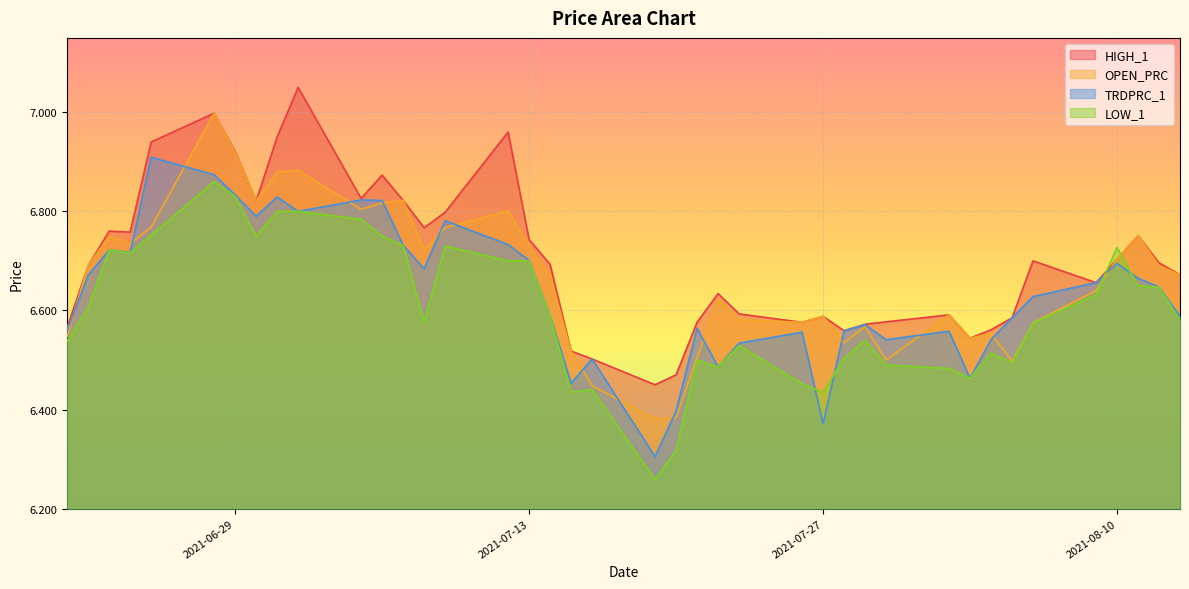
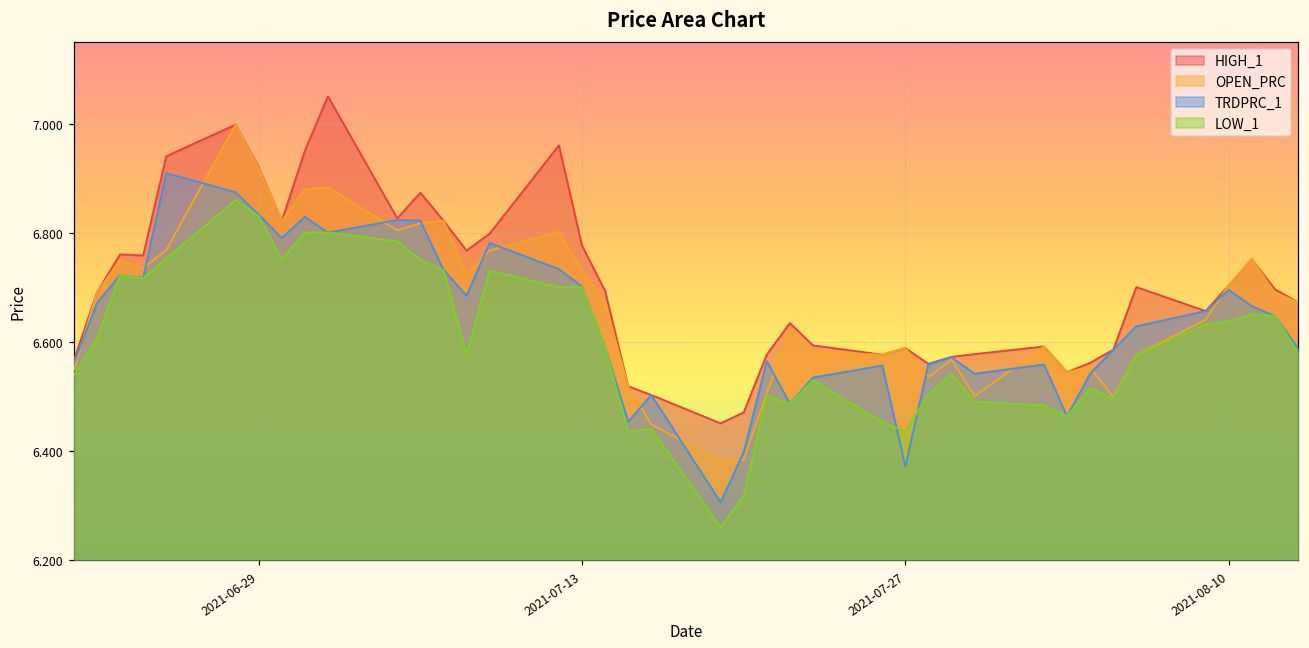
  {
    "HIGH_1": {
-     "2021-07-13": 6.74
+     "2021-07-13": 6.78
    },
    "OPEN_PRC": {
      "2021-07-13": 6.73
    },
    "TRDPRC_1": {
      "2021-07-27": 6.37,
      "2021-08-10": 6.70
    },
    "LOW_1": {
      "2021-07-27": 6.44,
-     "2021-08-10": 6.73
+     "2021-08-10": 6.64
    }
  }
